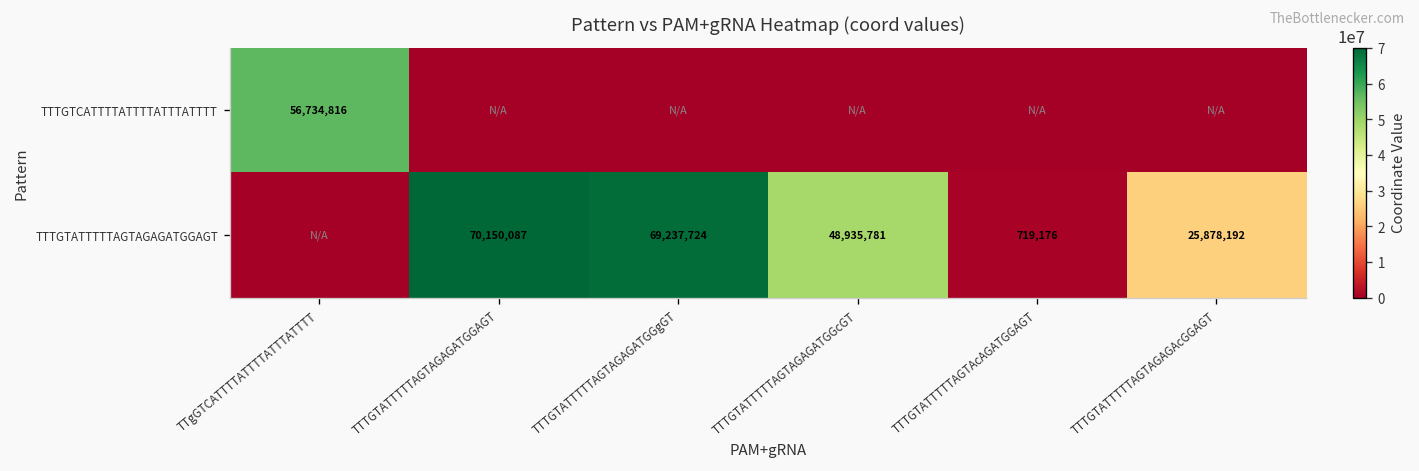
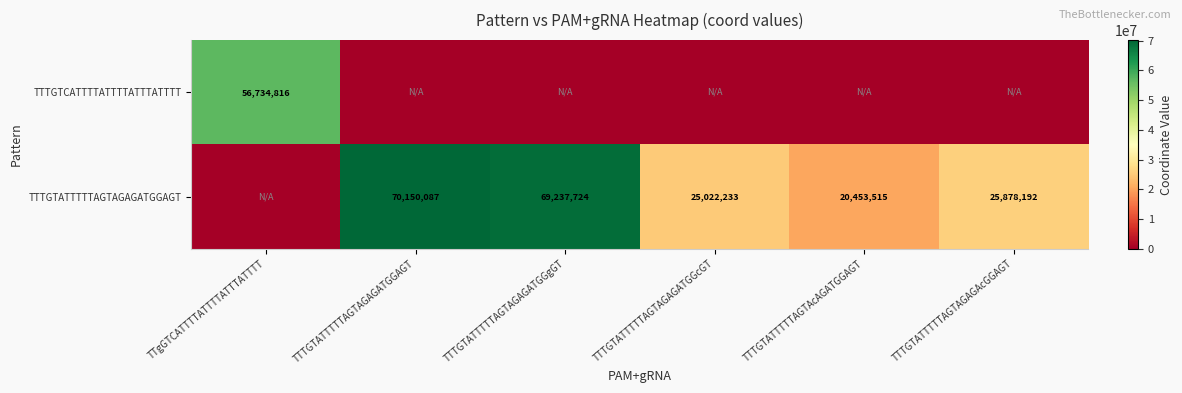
  {
    "TTTGTCATTTTATTTTATTTATTTT": {
      "TTgGTCATTTTATTTTATTTATTTT": "56,734,816"
    },
    "TTTGTATTTTTAGTAGAGATGGAGT": {
      "TTTGTATTTTTAGTAGAGATGGAGT": "70,150,087",
      "TTTGTATTTTTAGTAGAGATGGgGT": "69,237,724",
-     "TTTGTATTTTTAGTAGAGATGGcGT": "48,935,781",
-     "TTTGTATTTTTAGTAcAGATGGAGT": "719,176",
+     "TTTGTATTTTTAGTAGAGATGGcGT": "25,022,233",
+     "TTTGTATTTTTAGTAcAGATGGAGT": "20,453,515",
      "TTTGTATTTTTAGTAGAGAcGGAGT": "25,878,192"
    }
  }
